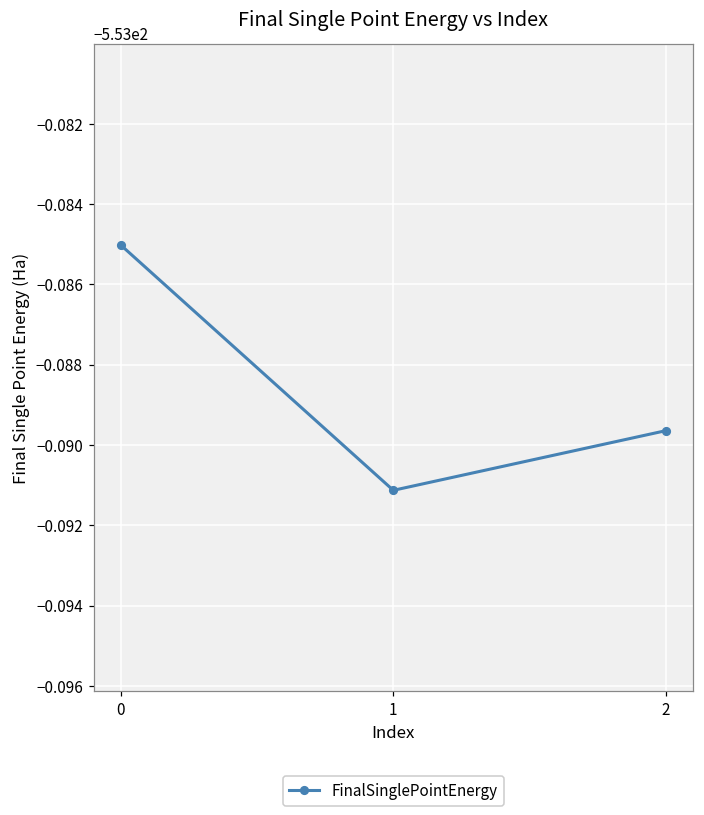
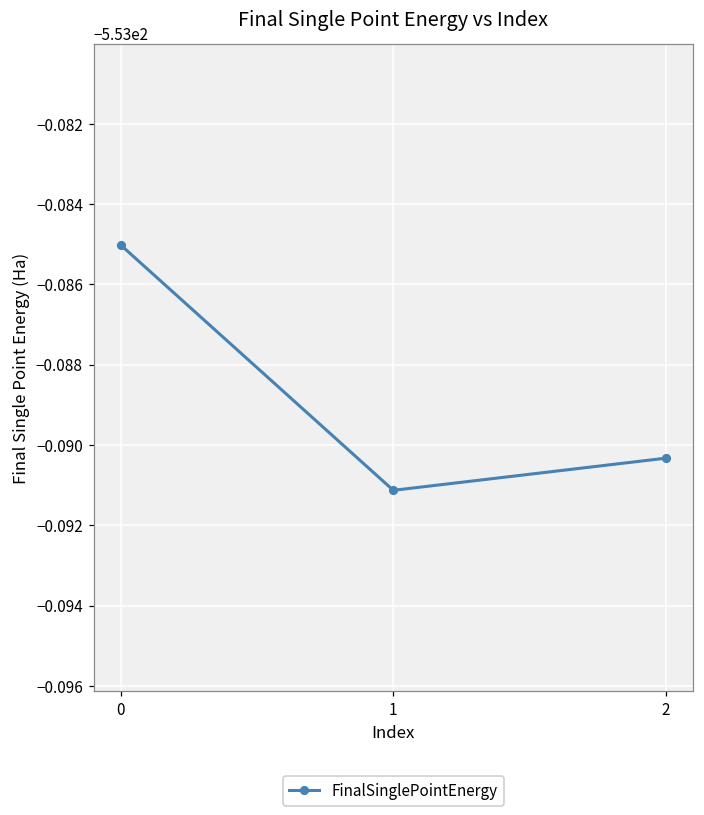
  {
    "0": -553.0850,
    "1": -553.0911,
-   "2": -553.0896
+   "2": -553.0903
  }
